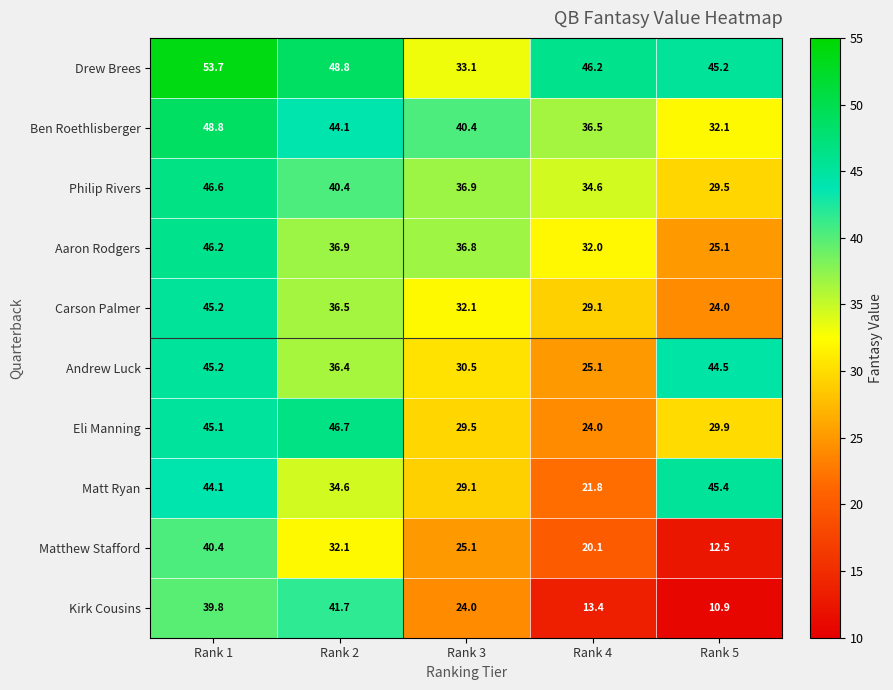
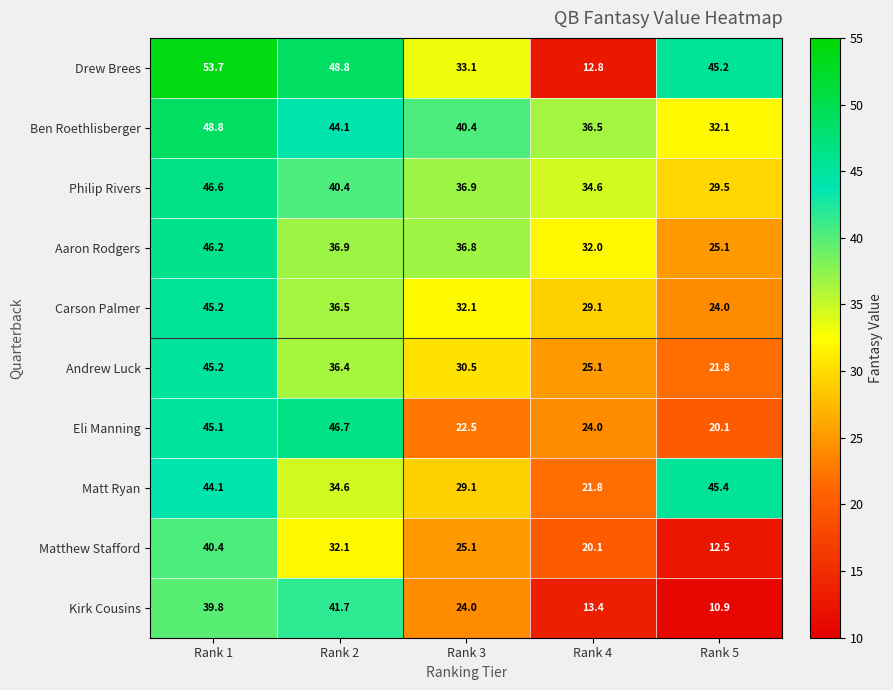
  {
    "Drew Brees": {
      "Rank 1": 53.7,
      "Rank 2": 48.8,
      "Rank 3": 33.1,
-     "Rank 4": 46.2,
+     "Rank 4": 12.8,
      "Rank 5": 45.2
    },
    "Ben Roethlisberger": {
      "Rank 1": 48.8,
      "Rank 2": 44.1,
      "Rank 3": 40.4,
      "Rank 4": 36.5,
      "Rank 5": 32.1
    },
    "Philip Rivers": {
      "Rank 1": 46.6,
      "Rank 2": 40.4,
      "Rank 3": 36.9,
      "Rank 4": 34.6,
      "Rank 5": 29.5
    },
    "Aaron Rodgers": {
      "Rank 1": 46.2,
      "Rank 2": 36.9,
      "Rank 3": 36.8,
      "Rank 4": 32.0,
      "Rank 5": 25.1
    },
    "Carson Palmer": {
      "Rank 1": 45.2,
      "Rank 2": 36.5,
      "Rank 3": 32.1,
      "Rank 4": 29.1,
      "Rank 5": 24.0
    },
    "Andrew Luck": {
      "Rank 1": 45.2,
      "Rank 2": 36.4,
      "Rank 3": 30.5,
      "Rank 4": 25.1,
-     "Rank 5": 44.5
+     "Rank 5": 21.8
    },
    "Eli Manning": {
      "Rank 1": 45.1,
      "Rank 2": 46.7,
-     "Rank 3": 29.5,
+     "Rank 3": 22.5,
      "Rank 4": 24.0,
-     "Rank 5": 29.9
+     "Rank 5": 20.1
    },
    "Matt Ryan": {
      "Rank 1": 44.1,
      "Rank 2": 34.6,
      "Rank 3": 29.1,
      "Rank 4": 21.8,
      "Rank 5": 45.4
    },
    "Matthew Stafford": {
      "Rank 1": 40.4,
      "Rank 2": 32.1,
      "Rank 3": 25.1,
      "Rank 4": 20.1,
      "Rank 5": 12.5
    },
    "Kirk Cousins": {
      "Rank 1": 39.8,
      "Rank 2": 41.7,
      "Rank 3": 24.0,
      "Rank 4": 13.4,
      "Rank 5": 10.9
    }
  }
